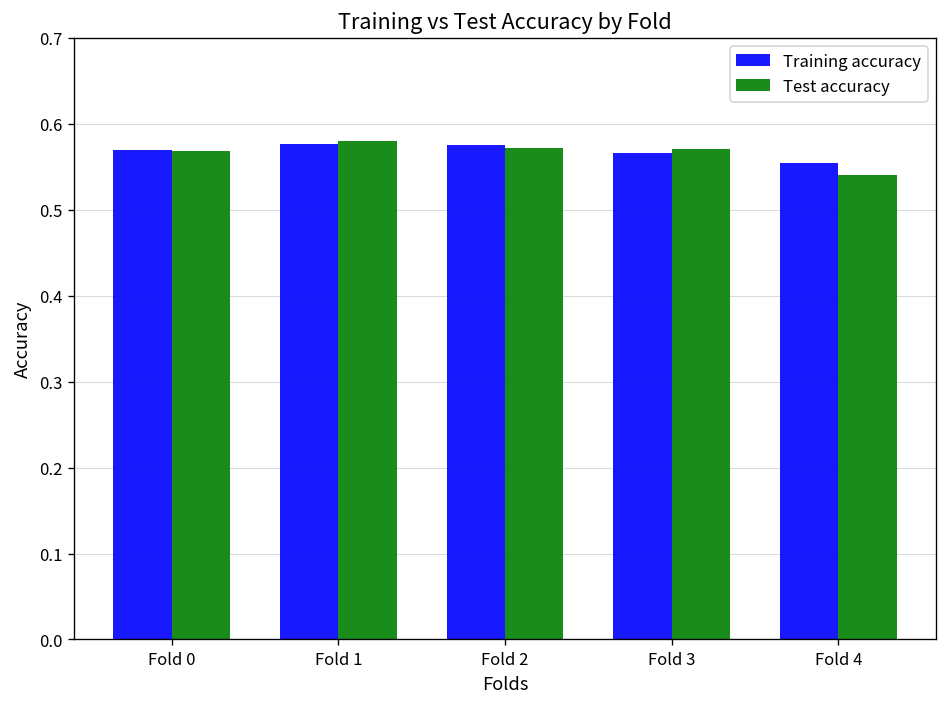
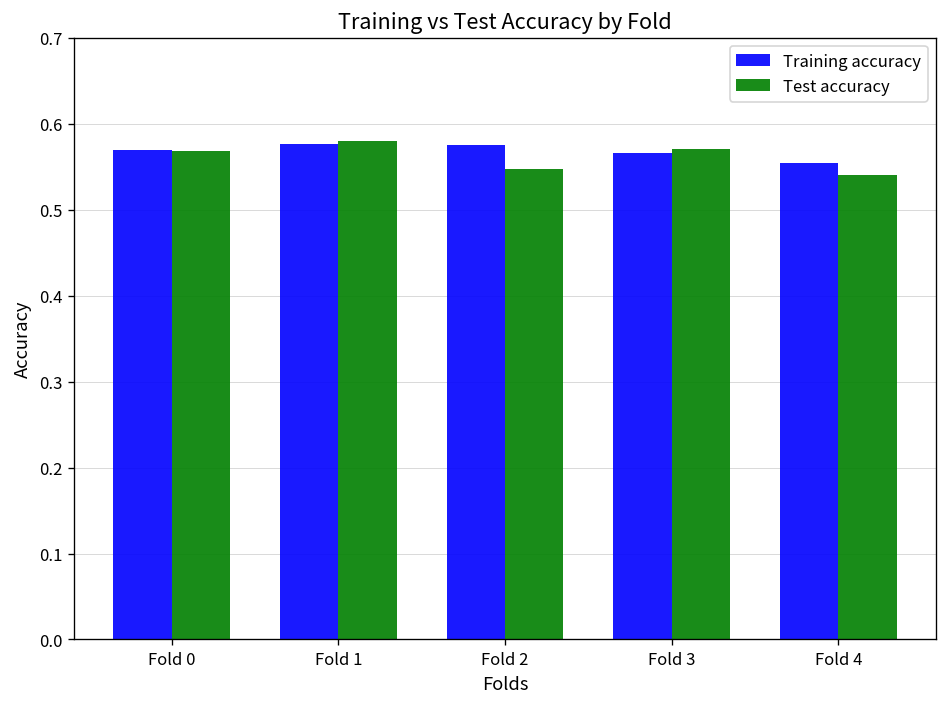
  {
    "Training accuracy": {
      "Fold 0": 0.57,
      "Fold 1": 0.58,
      "Fold 2": 0.58,
      "Fold 3": 0.57,
      "Fold 4": 0.55
    },
    "Test accuracy": {
      "Fold 0": 0.57,
      "Fold 1": 0.58,
-     "Fold 2": 0.57,
+     "Fold 2": 0.55,
      "Fold 3": 0.57,
      "Fold 4": 0.54
    }
  }
